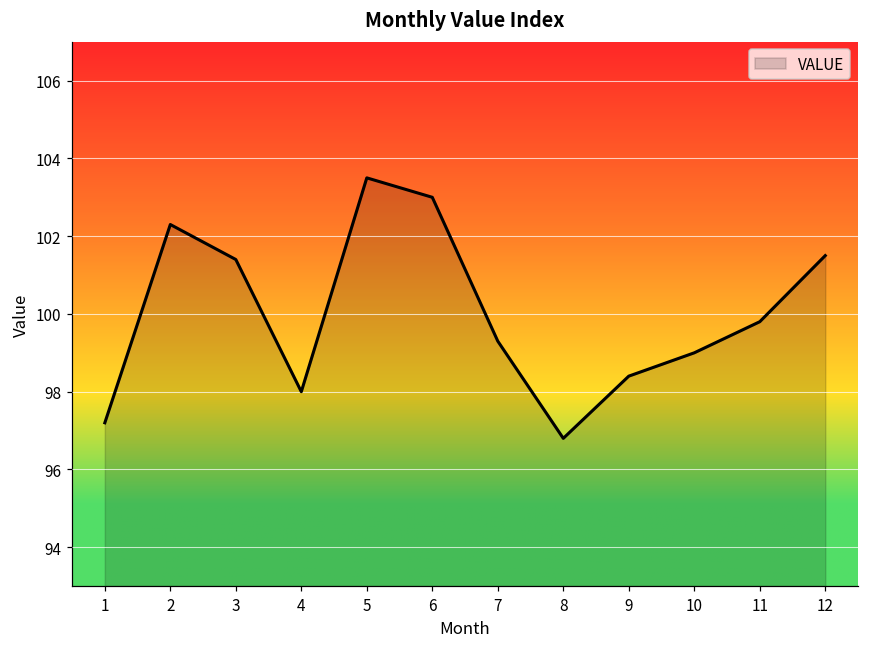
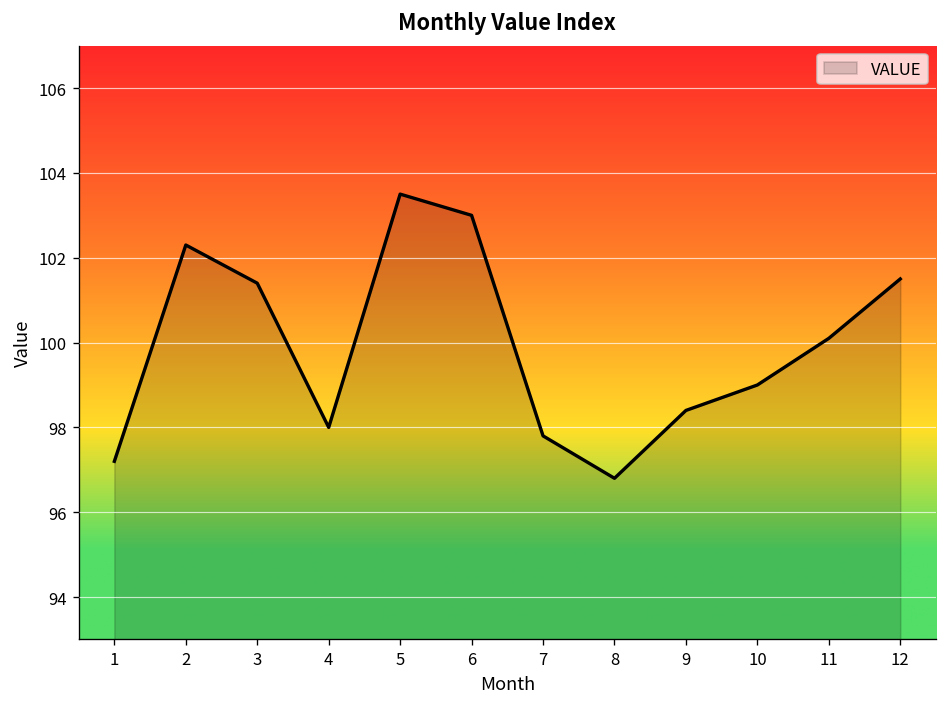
  {
    "1": 97.2,
    "2": 102.3,
    "3": 101.4,
    "4": 98.0,
    "5": 103.5,
    "6": 103.0,
-   "7": 99.3,
+   "7": 97.8,
    "8": 96.8,
    "9": 98.4,
    "10": 99.0,
-   "11": 99.8,
+   "11": 100.1,
    "12": 101.5
  }
